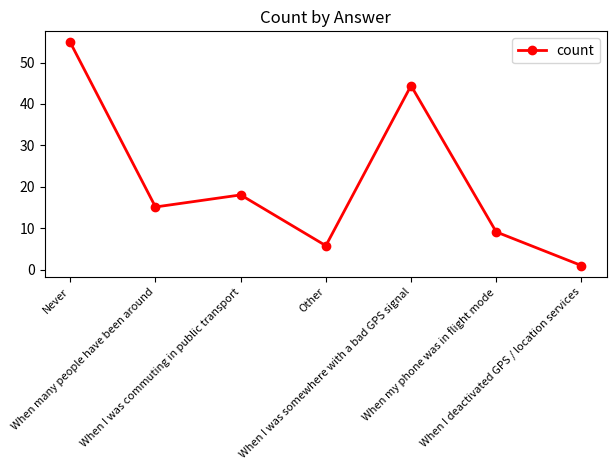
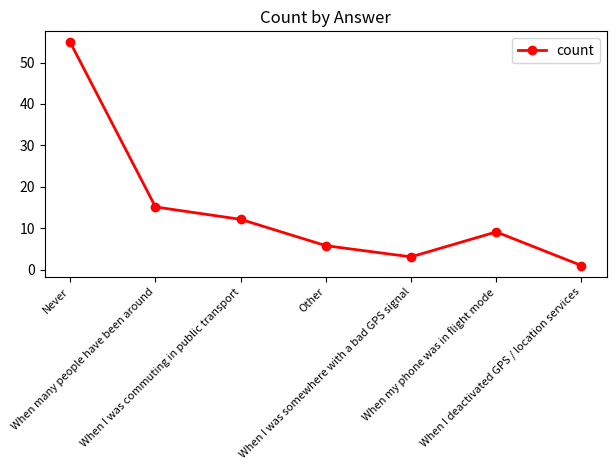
  {
    "Never": 55,
    "When many people have been around": 15,
-   "When I was commuting in public transport": 18,
+   "When I was commuting in public transport": 12,
    "Other": 6,
-   "When I was somewhere with a bad GPS signal": 44,
+   "When I was somewhere with a bad GPS signal": 3,
    "When my phone was in flight mode": 9,
    "When I deactivated GPS / location services": 1
  }
